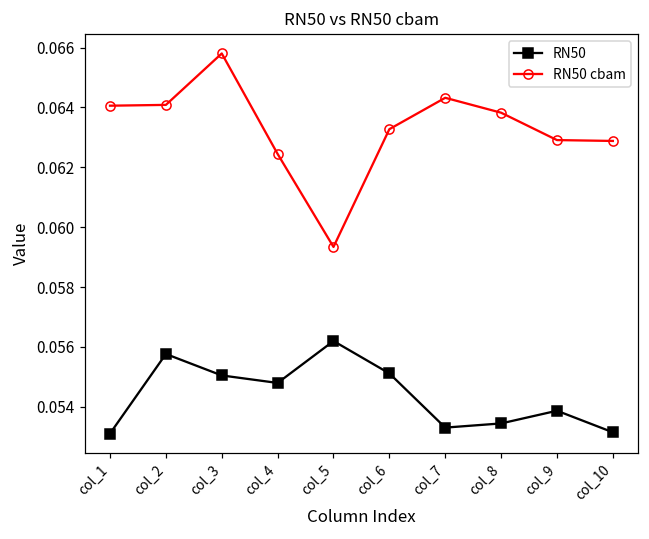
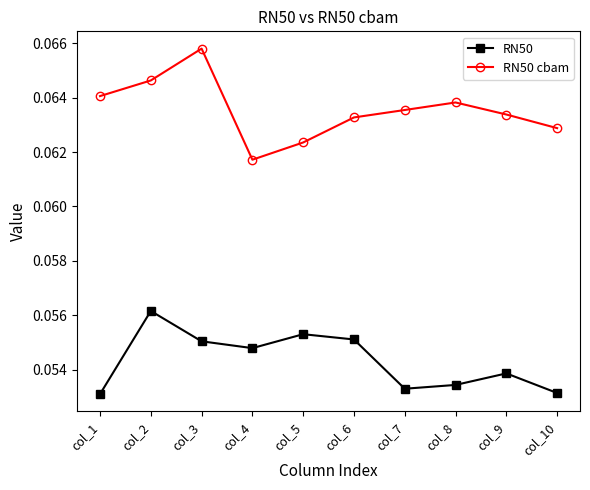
  {
    "RN50": {
      "col_1": 0.0531,
-     "col_2": 0.0558,
+     "col_2": 0.0562,
      "col_3": 0.0550,
      "col_4": 0.0548,
-     "col_5": 0.0562,
+     "col_5": 0.0553,
      "col_6": 0.0551,
      "col_7": 0.0533,
      "col_8": 0.0534,
      "col_9": 0.0539,
      "col_10": 0.0531
    },
    "RN50 cbam": {
      "col_1": 0.0641,
-     "col_2": 0.0641,
+     "col_2": 0.0646,
      "col_3": 0.0658,
-     "col_4": 0.0624,
-     "col_5": 0.0593,
+     "col_4": 0.0617,
+     "col_5": 0.0624,
      "col_6": 0.0633,
-     "col_7": 0.0643,
+     "col_7": 0.0635,
      "col_8": 0.0638,
-     "col_9": 0.0629,
+     "col_9": 0.0634,
      "col_10": 0.0629
    }
  }
